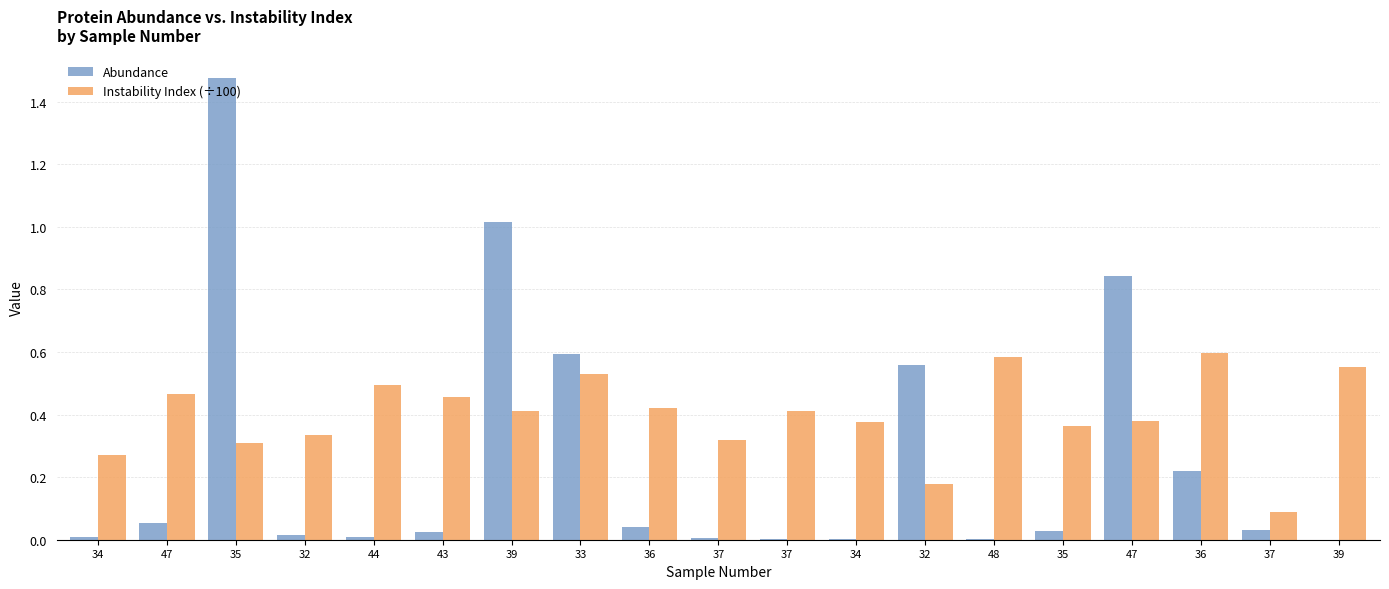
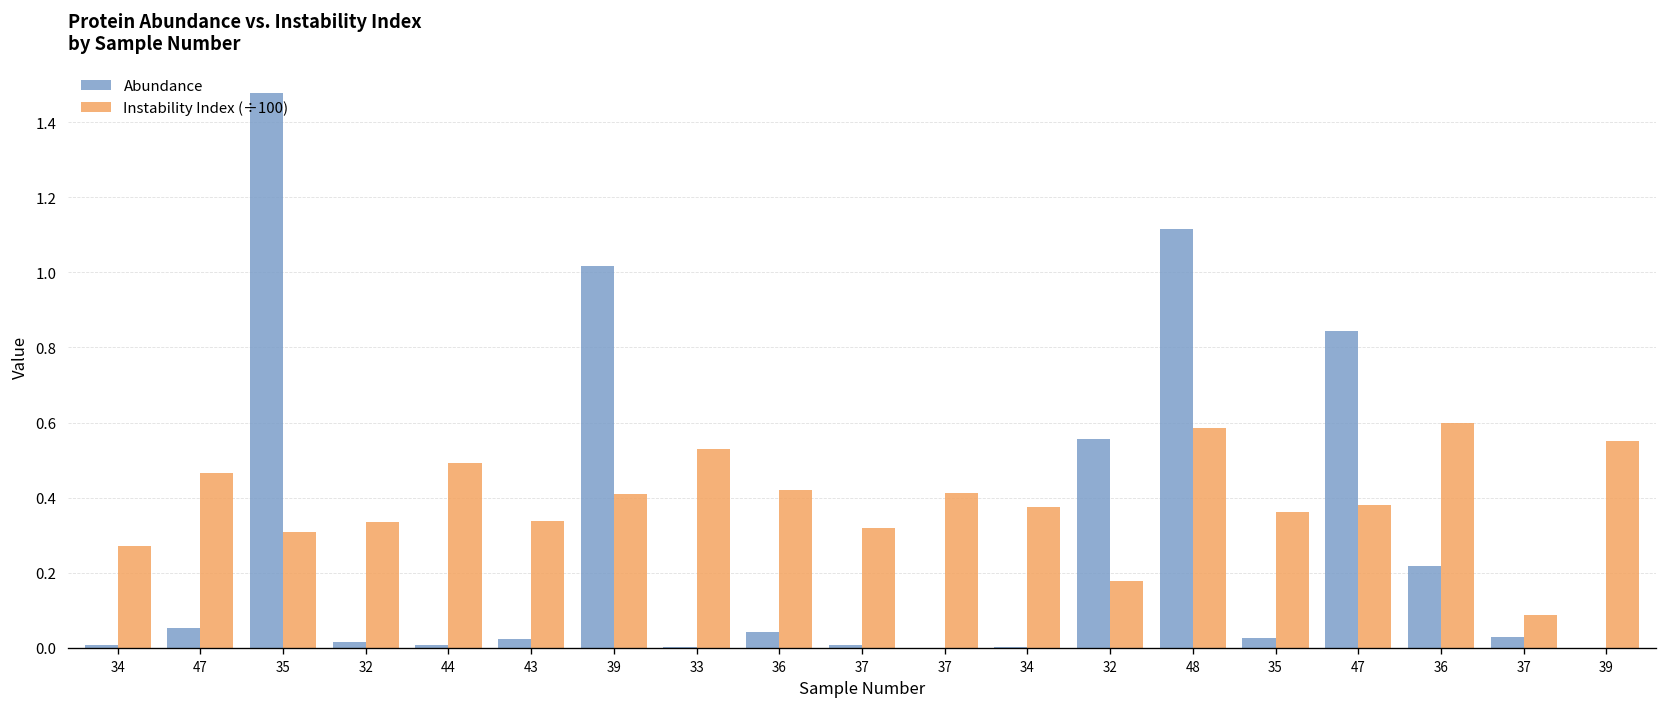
  {
    "Abundance": {
      "43": 0.02,
-     "33": 0.59,
-     "48": 0.00
+     "33": 0.00,
+     "48": 1.12
    },
    "Instability Index (÷100)": {
      "44": 0.49,
-     "43": 0.46,
+     "43": 0.34,
      "33": 0.53,
      "48": 0.59
    }
  }
